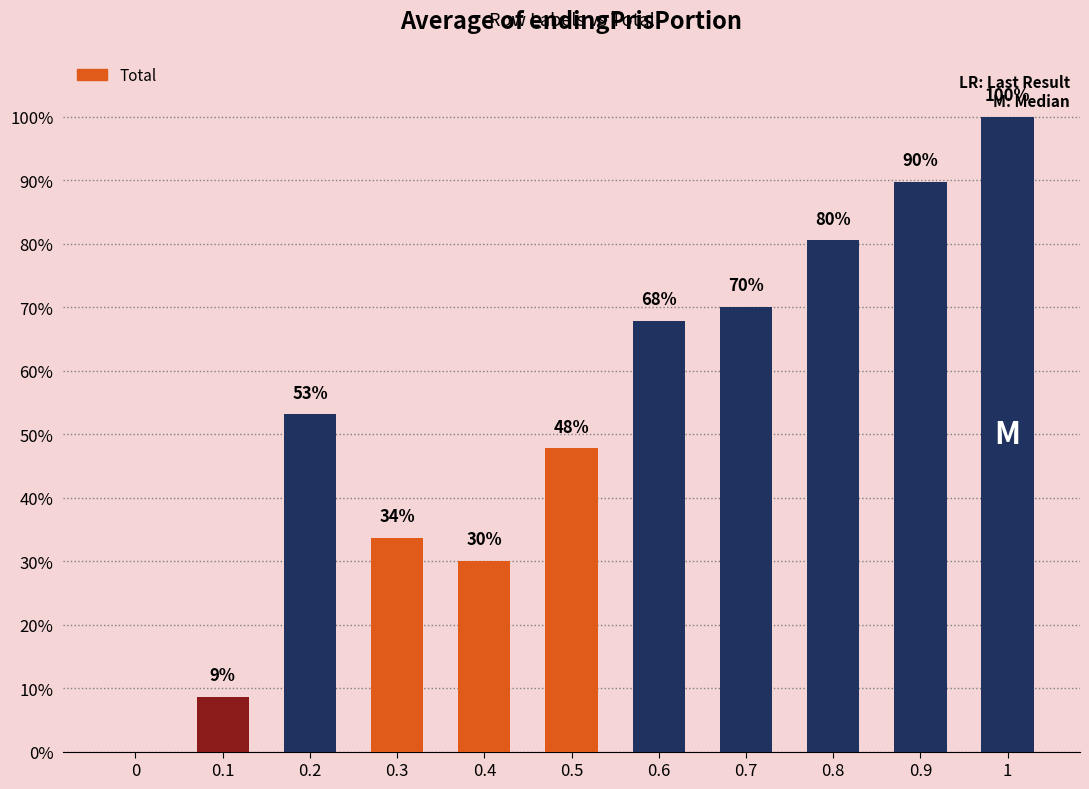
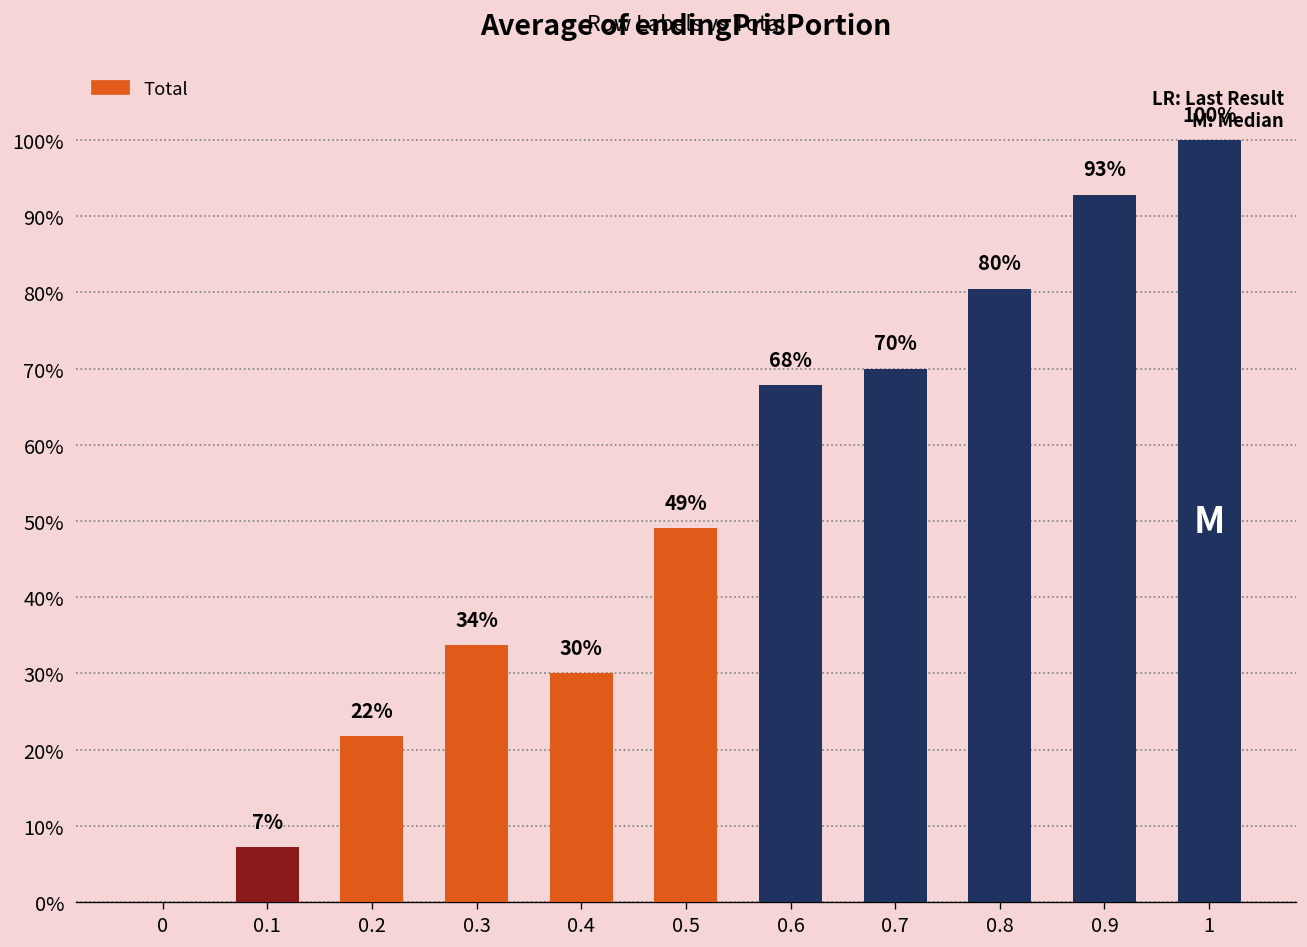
  {
-   "0.1": "9%",
-   "0.2": "53%",
+   "0.1": "7%",
+   "0.2": "22%",
    "0.3": "34%",
    "0.4": "30%",
-   "0.5": "48%",
+   "0.5": "49%",
    "0.6": "68%",
    "0.7": "70%",
    "0.8": "80%",
-   "0.9": "90%"
+   "0.9": "93%"
  }
